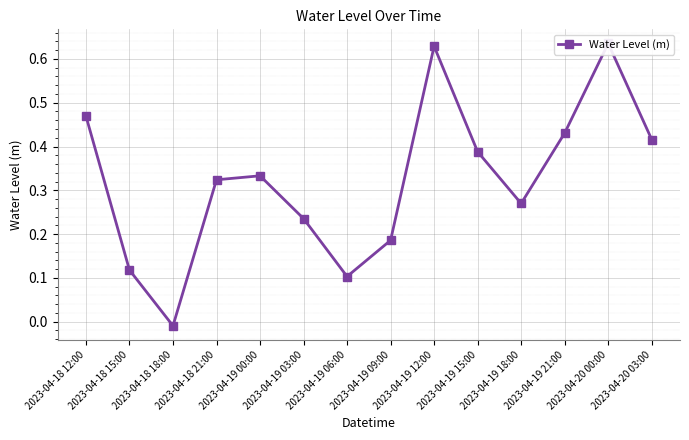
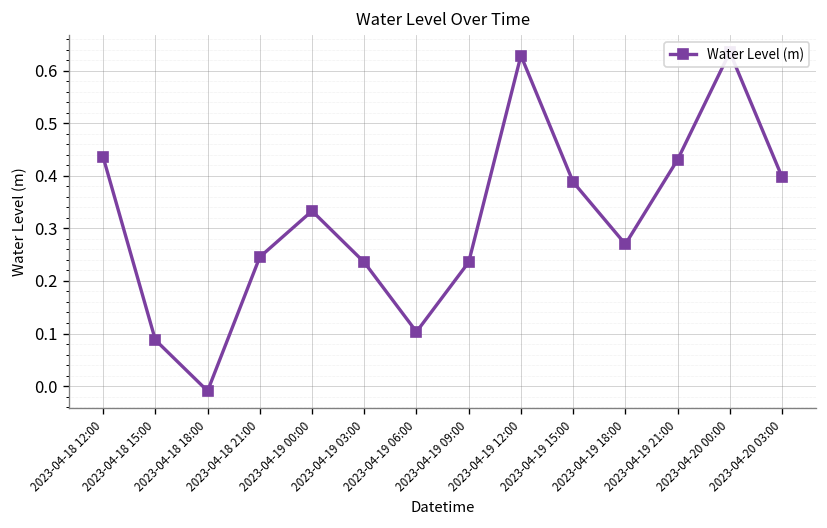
  {
-   "2023-04-18 12:00": 0.47,
-   "2023-04-18 15:00": 0.12,
+   "2023-04-18 12:00": 0.44,
+   "2023-04-18 15:00": 0.09,
    "2023-04-18 18:00": -0.01,
-   "2023-04-18 21:00": 0.32,
+   "2023-04-18 21:00": 0.25,
    "2023-04-19 00:00": 0.33,
    "2023-04-19 03:00": 0.24,
    "2023-04-19 06:00": 0.10,
-   "2023-04-19 09:00": 0.19,
+   "2023-04-19 09:00": 0.24,
    "2023-04-19 12:00": 0.63,
    "2023-04-19 15:00": 0.39,
    "2023-04-19 18:00": 0.27,
    "2023-04-19 21:00": 0.43,
-   "2023-04-20 03:00": 0.42
+   "2023-04-20 03:00": 0.40
  }
